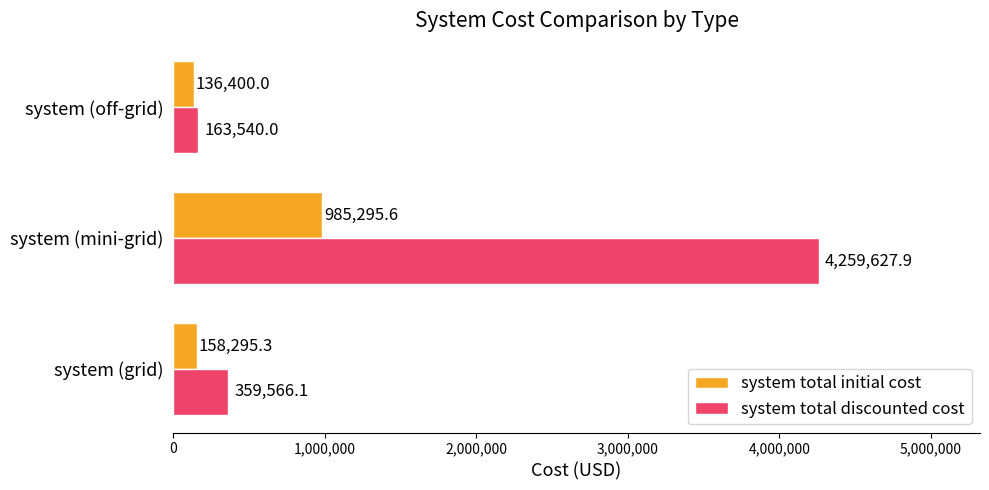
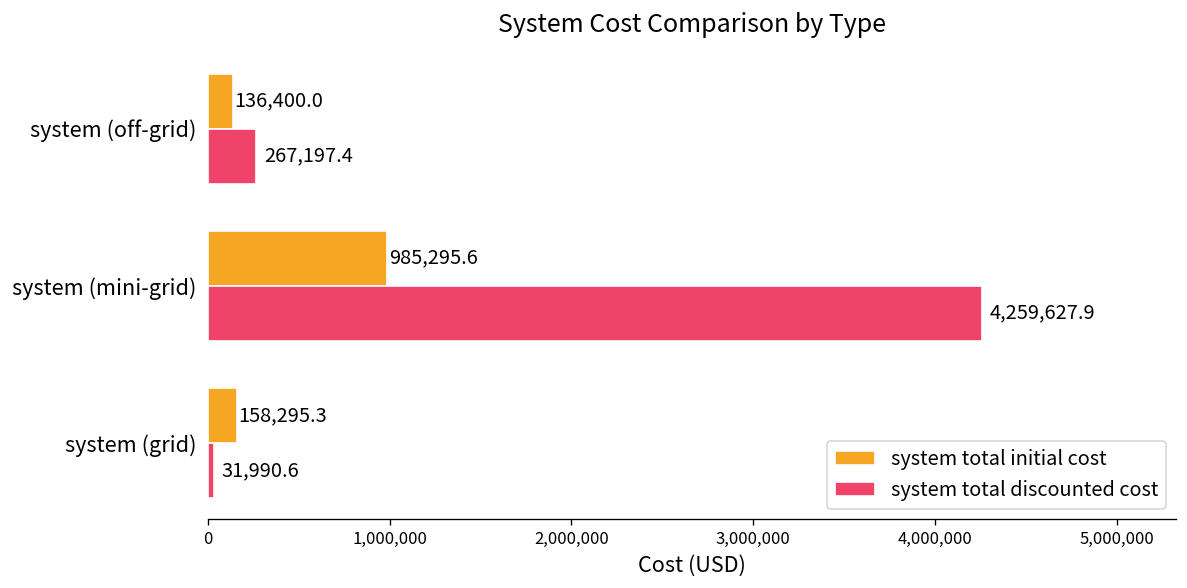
  {
    "system total initial cost": {
      "system (off-grid)": "136,400.0",
      "system (mini-grid)": "985,295.6",
      "system (grid)": "158,295.3"
    },
    "system total discounted cost": {
-     "system (off-grid)": "163,540.0",
+     "system (off-grid)": "267,197.4",
      "system (mini-grid)": "4,259,627.9",
-     "system (grid)": "359,566.1"
+     "system (grid)": "31,990.6"
    }
  }
